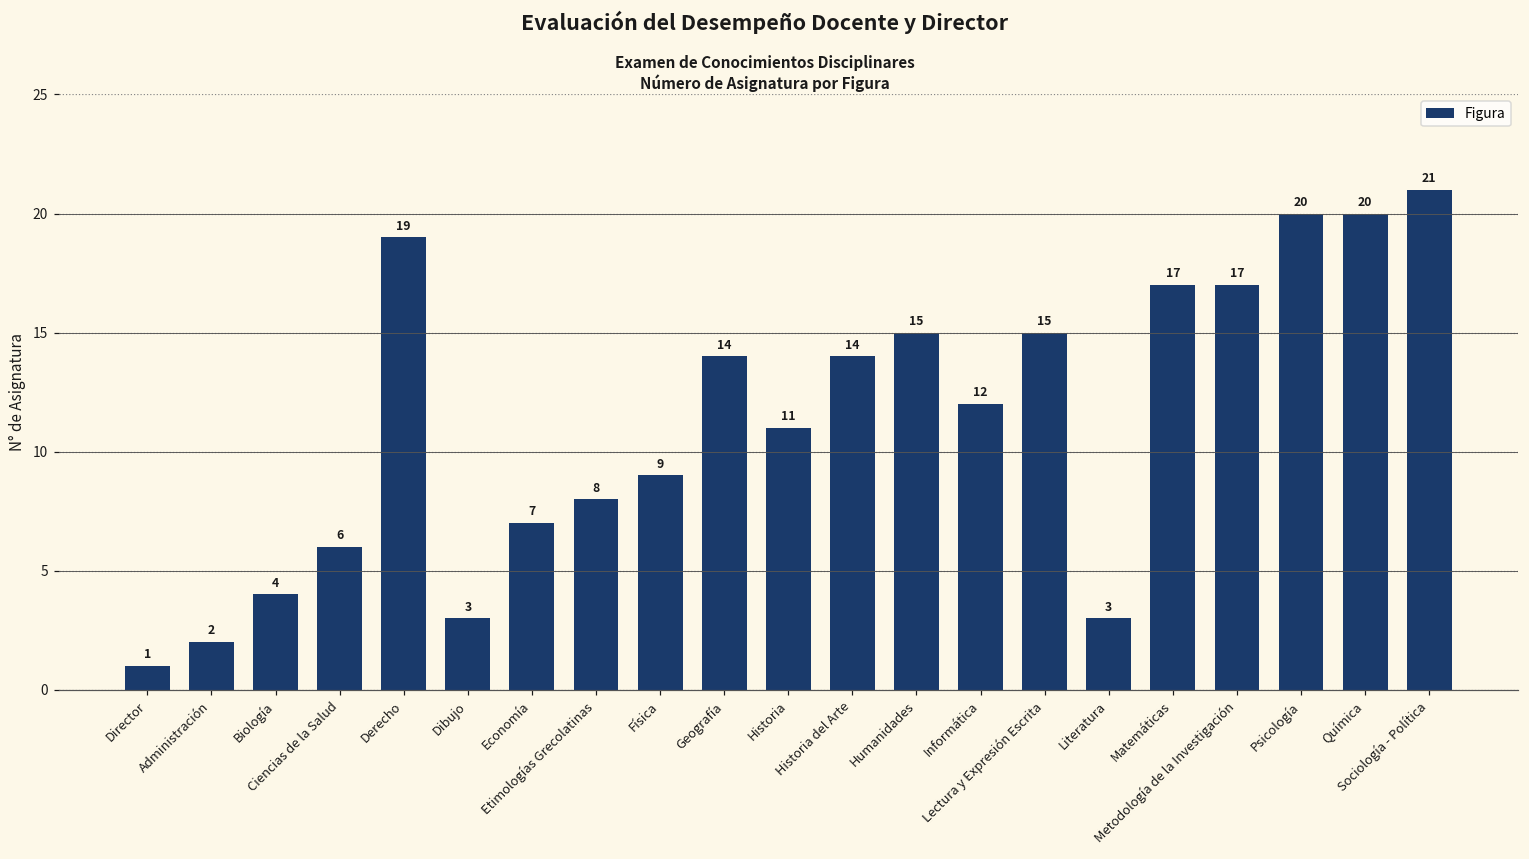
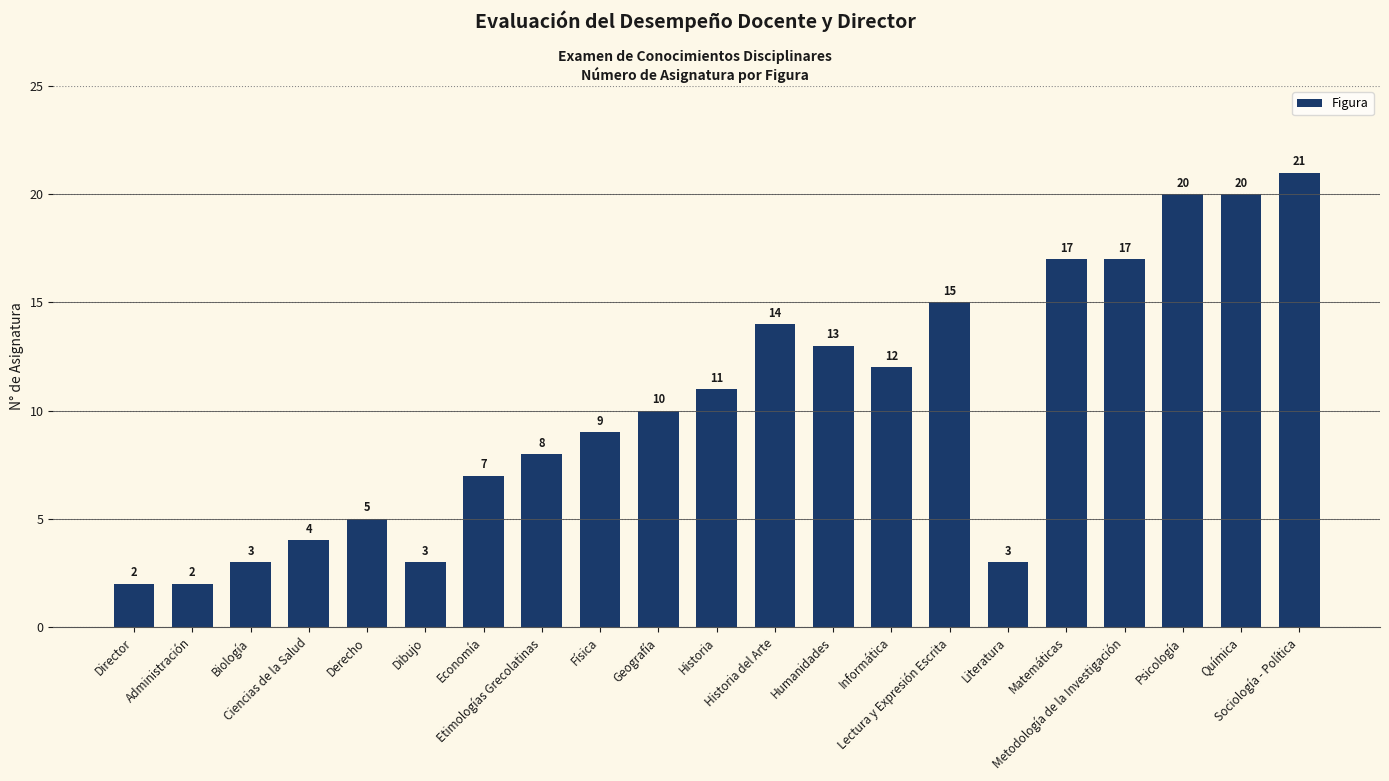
  {
-   "Director": 1,
+   "Director": 2,
    "Administración": 2,
-   "Biología": 4,
-   "Ciencias de la Salud": 6,
-   "Derecho": 19,
+   "Biología": 3,
+   "Ciencias de la Salud": 4,
+   "Derecho": 5,
    "Dibujo": 3,
    "Economía": 7,
    "Etimologías Grecolatinas": 8,
    "Física": 9,
-   "Geografía": 14,
+   "Geografía": 10,
    "Historia": 11,
    "Historia del Arte": 14,
-   "Humanidades": 15,
+   "Humanidades": 13,
    "Informática": 12,
    "Lectura y Expresión Escrita": 15,
    "Literatura": 3,
    "Matemáticas": 17,
    "Metodología de la Investigación": 17,
    "Psicología": 20,
    "Química": 20,
    "Sociología - Política": 21
  }
